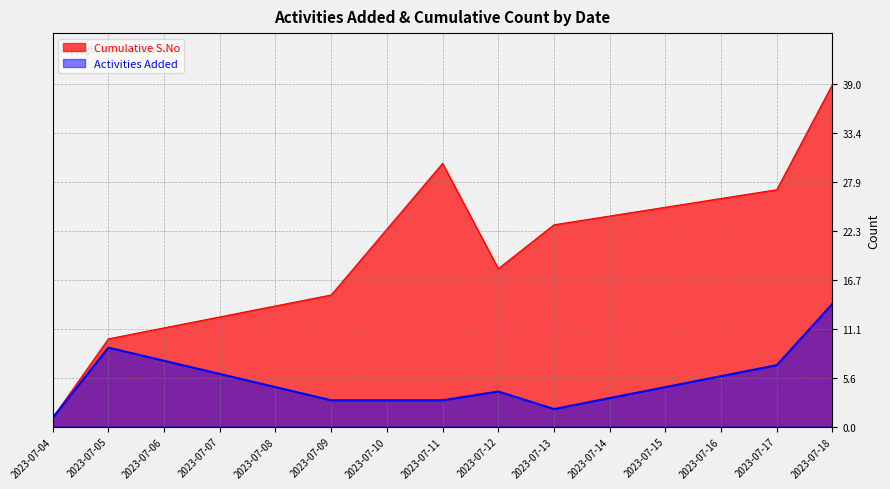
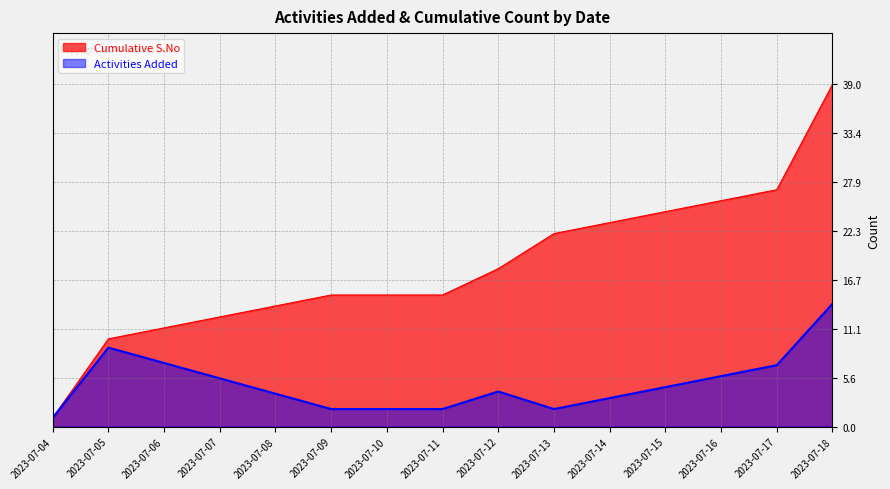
  {
    "Cumulative S.No": {
      "2023-07-05": 10,
      "2023-07-09": 15,
-     "2023-07-11": 30,
+     "2023-07-11": 15,
      "2023-07-12": 18,
-     "2023-07-13": 23,
+     "2023-07-13": 22,
      "2023-07-17": 27,
      "2023-07-18": 39
    },
    "Activities Added": {
      "2023-07-05": 9,
-     "2023-07-09": 3,
-     "2023-07-11": 3,
+     "2023-07-09": 2,
+     "2023-07-11": 2,
      "2023-07-12": 4,
      "2023-07-13": 2,
      "2023-07-17": 7,
      "2023-07-18": 14
    }
  }
